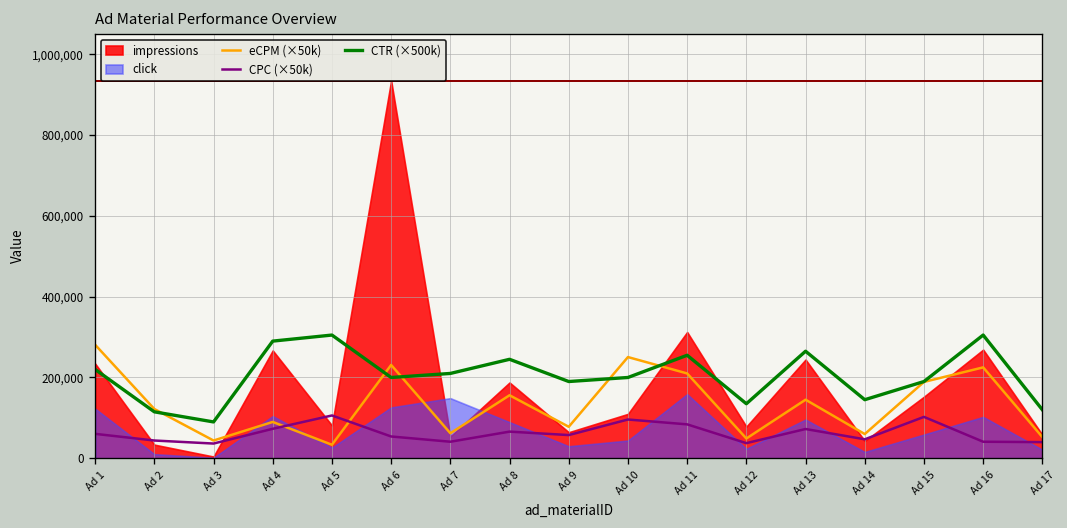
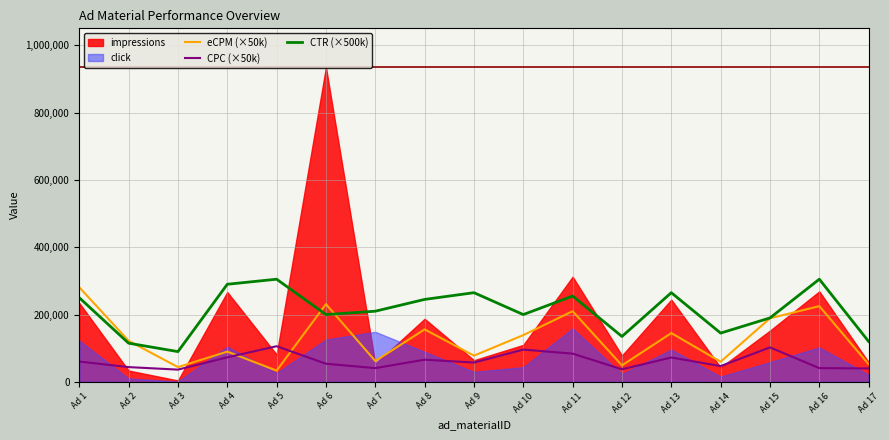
  {
    "eCPM (×50k)": {
      "Ad 1": "280,000",
      "Ad 4": "90,000",
      "Ad 6": "230,000",
      "Ad 7": "60,000",
      "Ad 8": "160,000",
      "Ad 9": "80,000",
-     "Ad 10": "250,000",
+     "Ad 10": "140,000",
      "Ad 11": "210,000",
      "Ad 12": "50,000",
      "Ad 13": "150,000",
      "Ad 14": "60,000",
      "Ad 16": "230,000"
    },
    "impressions": {
      "Ad 1": "230,000",
      "Ad 2": "30,000",
      "Ad 4": "270,000",
      "Ad 5": "80,000",
      "Ad 7": "50,000",
      "Ad 8": "190,000",
      "Ad 10": "110,000",
      "Ad 11": "310,000",
      "Ad 12": "80,000",
      "Ad 13": "240,000",
      "Ad 15": "150,000",
      "Ad 16": "270,000"
    },
    "CPC (×50k)": {
      "Ad 1": "60,000",
      "Ad 2": "40,000",
      "Ad 4": "70,000",
      "Ad 5": "110,000",
      "Ad 6": "50,000",
      "Ad 7": "40,000",
      "Ad 8": "70,000",
      "Ad 10": "100,000",
      "Ad 11": "80,000",
      "Ad 12": "40,000",
      "Ad 13": "70,000",
      "Ad 15": "100,000",
      "Ad 16": "40,000",
      "Ad 17": "40,000"
    },
    "click": {
      "Ad 1": "120,000",
      "Ad 2": "10,000",
      "Ad 4": "100,000",
      "Ad 6": "130,000",
      "Ad 7": "150,000",
      "Ad 8": "90,000",
      "Ad 9": "30,000",
      "Ad 10": "40,000",
      "Ad 11": "160,000",
      "Ad 12": "20,000",
      "Ad 13": "100,000",
      "Ad 14": "20,000",
      "Ad 15": "60,000",
      "Ad 16": "100,000",
      "Ad 17": "20,000"
    },
    "CTR (×500k)": {
-     "Ad 1": "220,000",
+     "Ad 1": "250,000",
      "Ad 3": "90,000",
      "Ad 4": "290,000",
      "Ad 5": "310,000",
      "Ad 6": "200,000",
      "Ad 7": "210,000",
      "Ad 8": "250,000",
-     "Ad 9": "190,000",
+     "Ad 9": "270,000",
      "Ad 10": "200,000",
      "Ad 11": "260,000",
      "Ad 12": "140,000",
      "Ad 13": "270,000",
      "Ad 14": "150,000",
      "Ad 16": "310,000",
      "Ad 17": "120,000"
    }
  }
